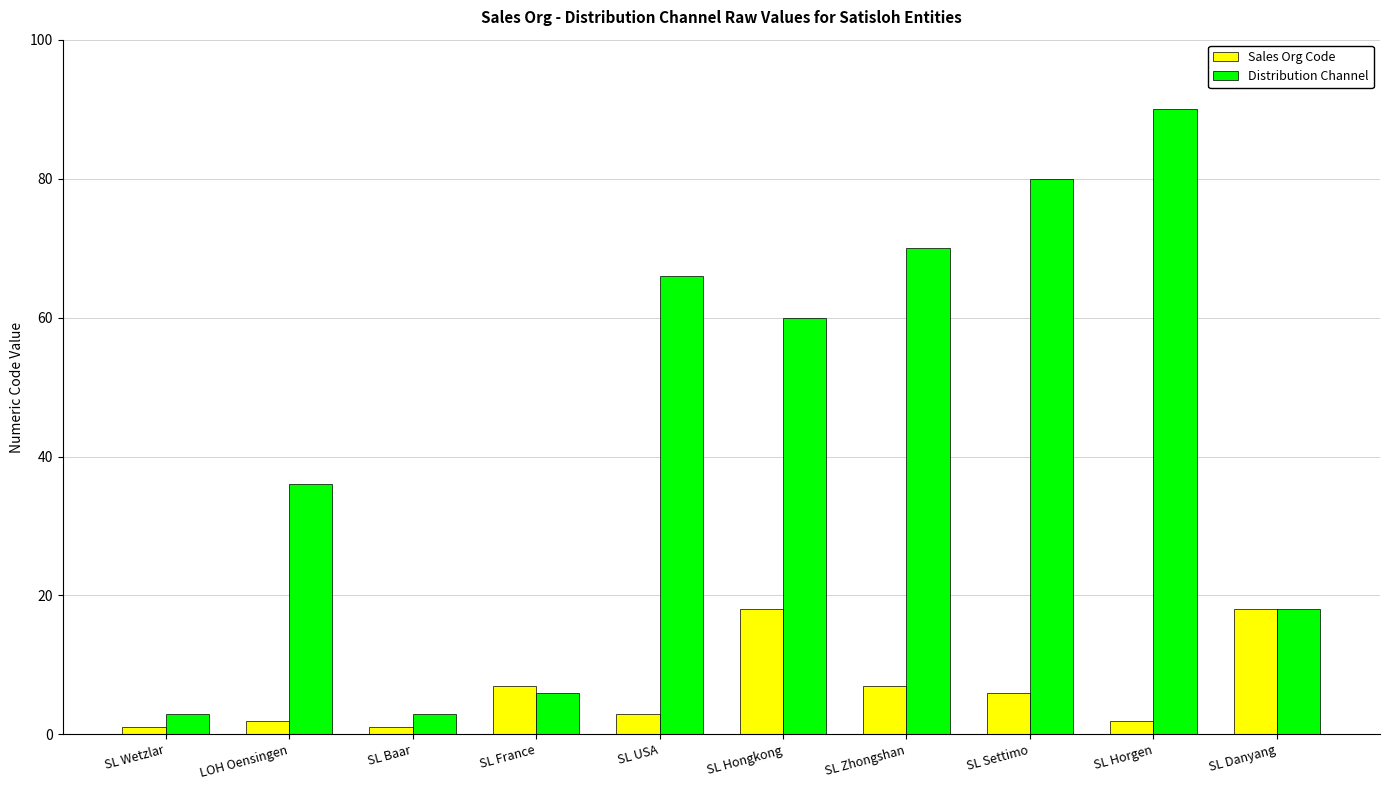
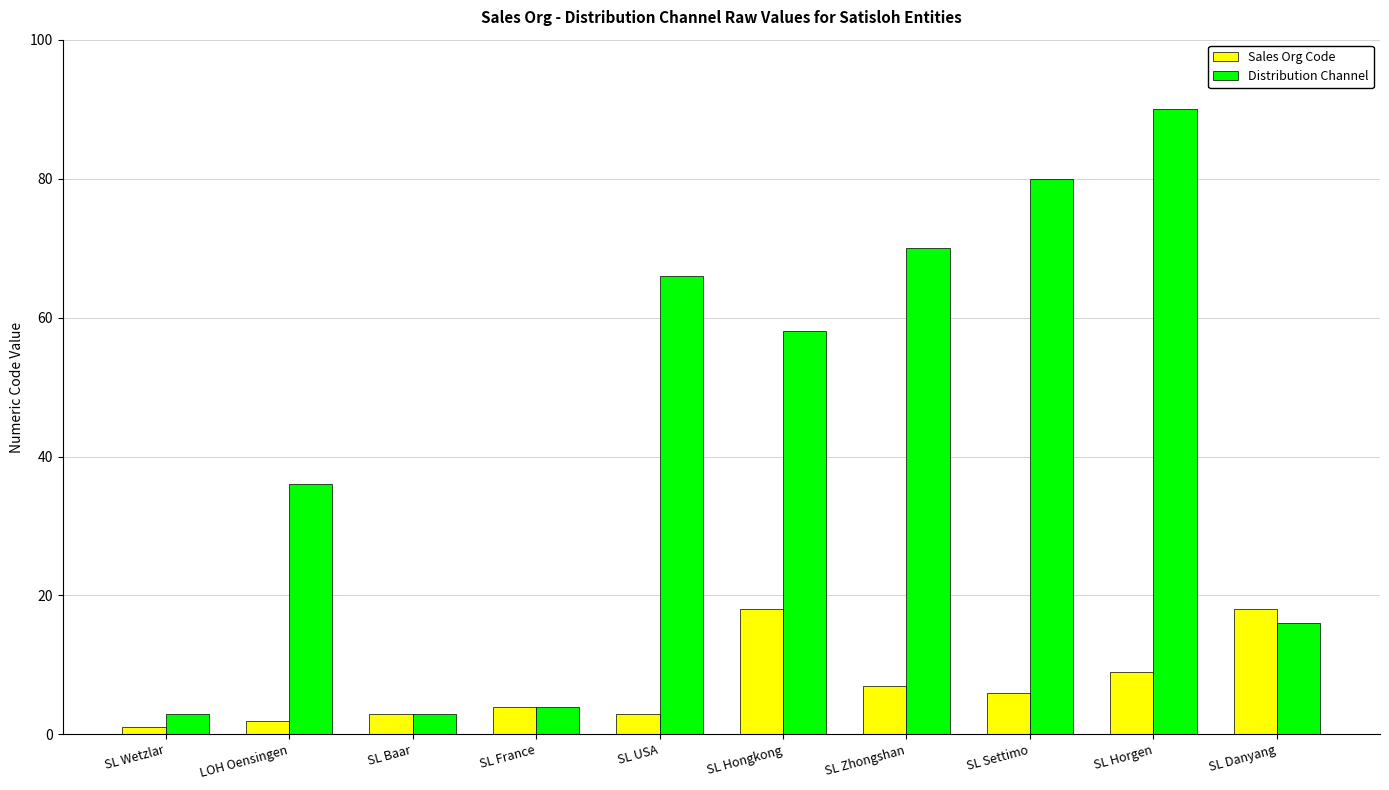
  {
    "Sales Org Code": {
      "SL Wetzlar": 1,
      "LOH Oensingen": 2,
-     "SL Baar": 1,
-     "SL France": 7,
+     "SL Baar": 3,
+     "SL France": 4,
      "SL USA": 3,
      "SL Hongkong": 18,
      "SL Zhongshan": 7,
      "SL Settimo": 6,
-     "SL Horgen": 2,
+     "SL Horgen": 9,
      "SL Danyang": 18
    },
    "Distribution Channel": {
      "SL Wetzlar": 3,
      "LOH Oensingen": 36,
      "SL Baar": 3,
-     "SL France": 6,
+     "SL France": 4,
      "SL USA": 66,
-     "SL Hongkong": 60,
+     "SL Hongkong": 58,
      "SL Zhongshan": 70,
      "SL Settimo": 80,
      "SL Horgen": 90,
-     "SL Danyang": 18
+     "SL Danyang": 16
    }
  }
